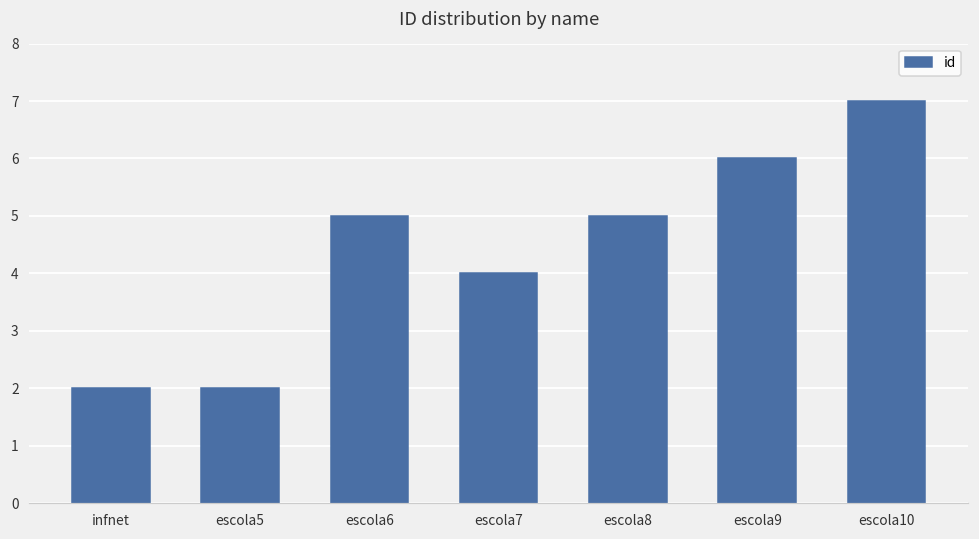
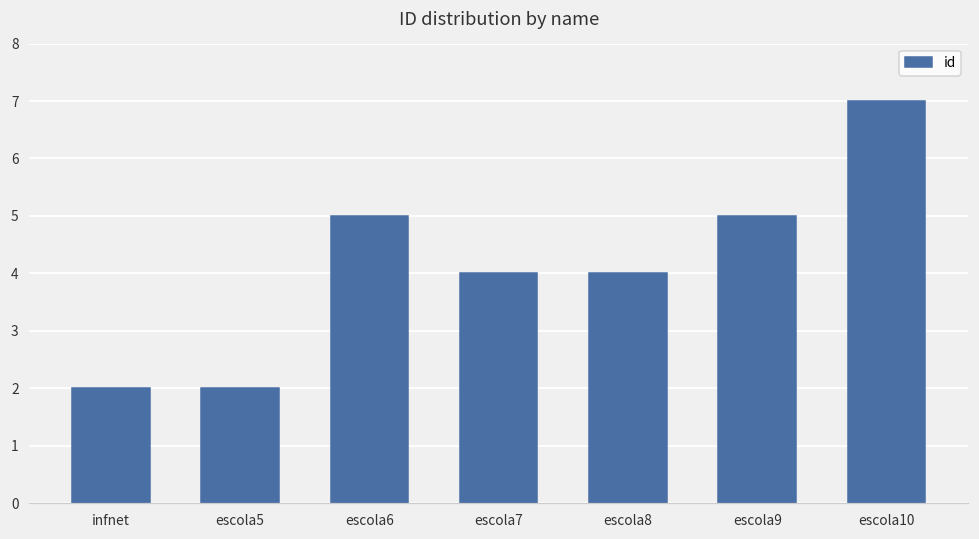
  {
    "infnet": 2,
    "escola5": 2,
    "escola6": 5,
    "escola7": 4,
-   "escola8": 5,
-   "escola9": 6,
+   "escola8": 4,
+   "escola9": 5,
    "escola10": 7
  }
